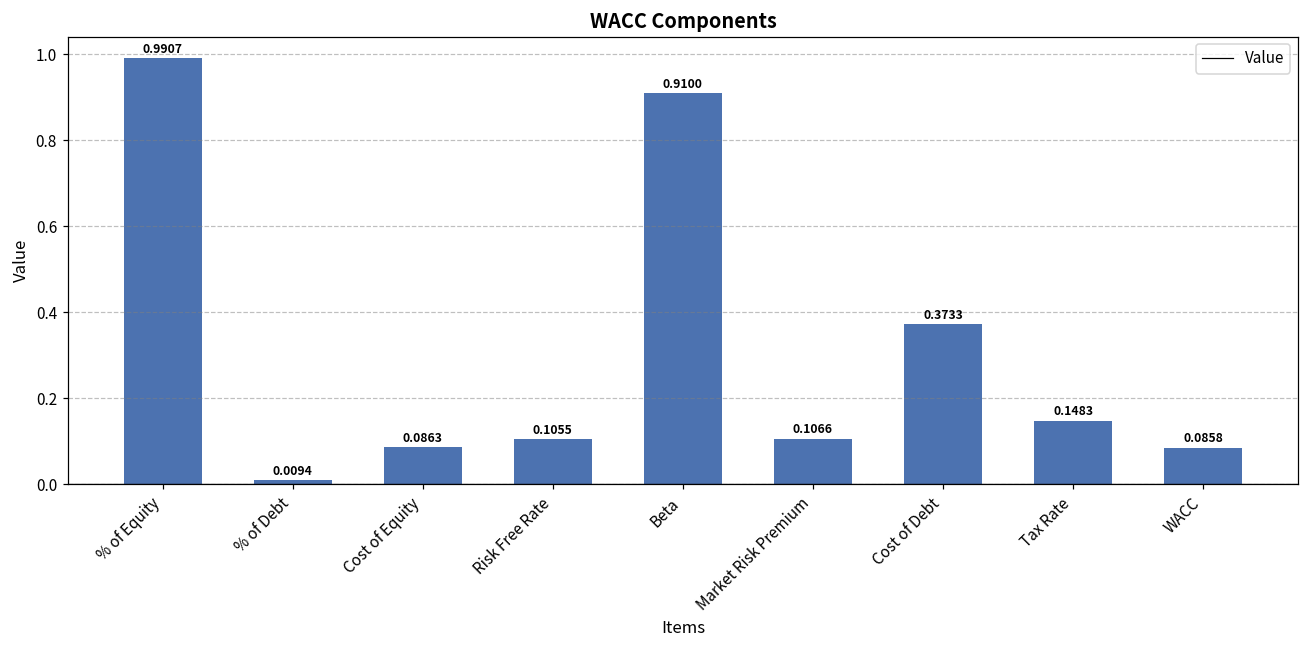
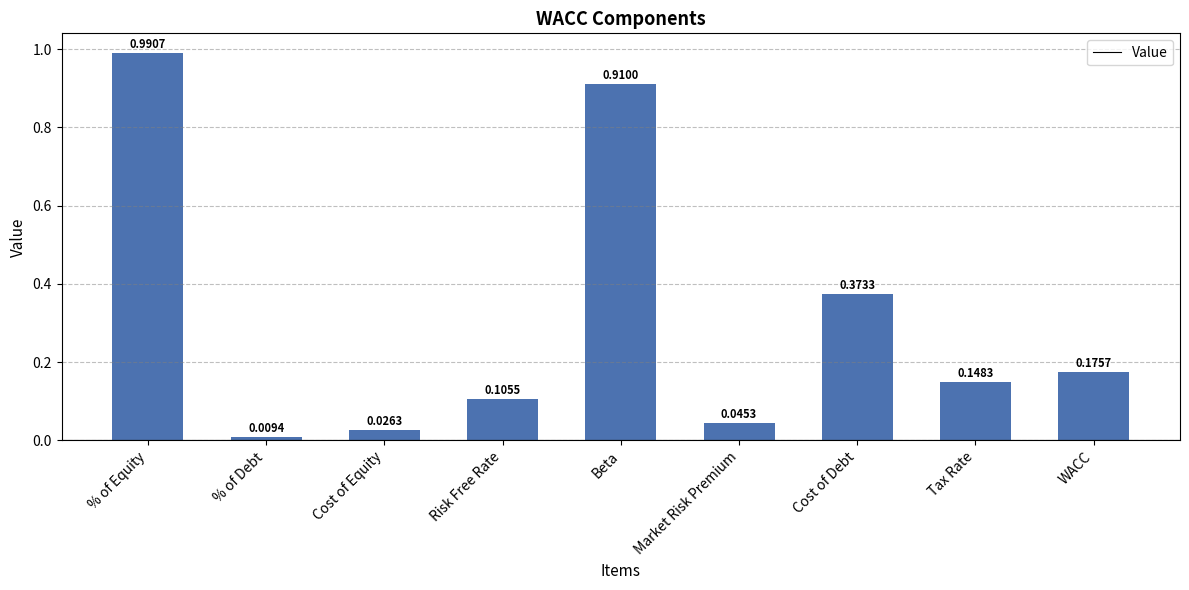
  {
    "% of Equity": 0.9907,
    "% of Debt": 0.0094,
-   "Cost of Equity": 0.0863,
+   "Cost of Equity": 0.0263,
    "Risk Free Rate": 0.1055,
    "Beta": 0.9100,
-   "Market Risk Premium": 0.1066,
+   "Market Risk Premium": 0.0453,
    "Cost of Debt": 0.3733,
    "Tax Rate": 0.1483,
-   "WACC": 0.0858
+   "WACC": 0.1757
  }
